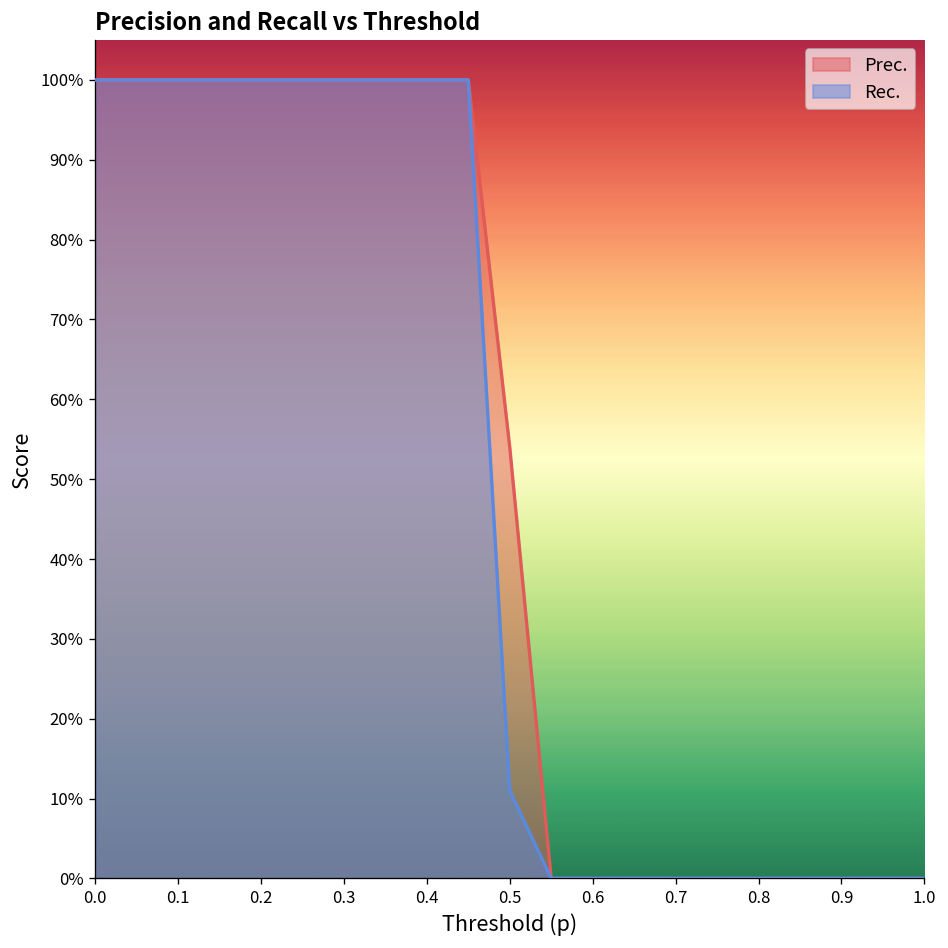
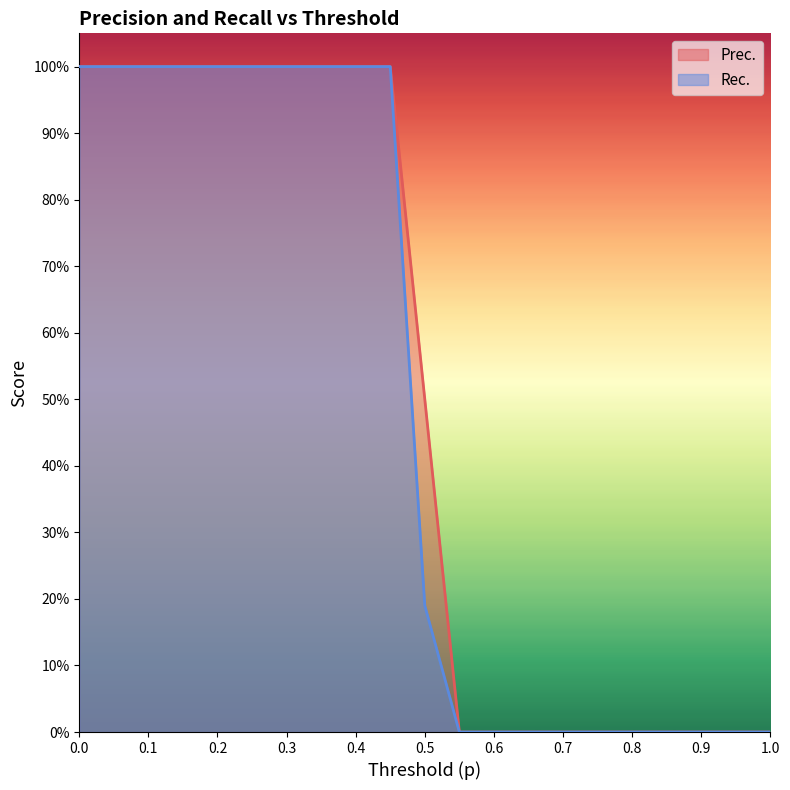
  {
    "Prec.": {
-     "0.5": "54%"
+     "0.5": "50%"
    },
    "Rec.": {
-     "0.5": "11%"
+     "0.5": "19%"
    }
  }
